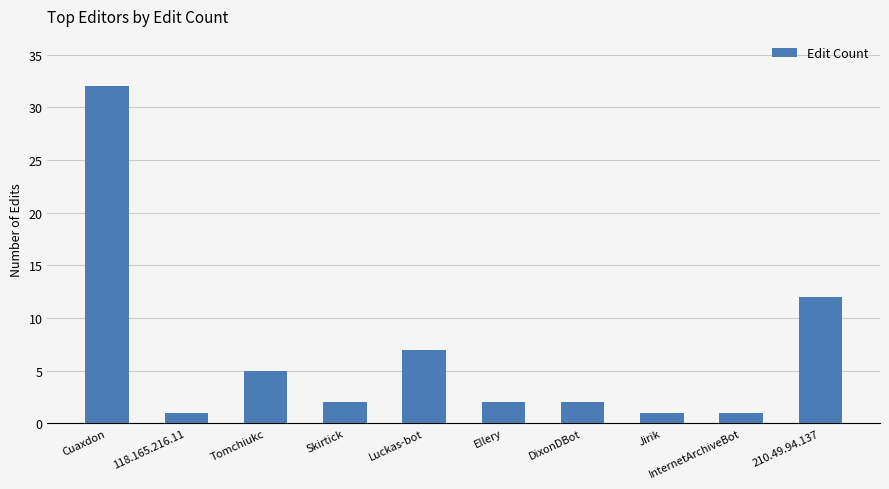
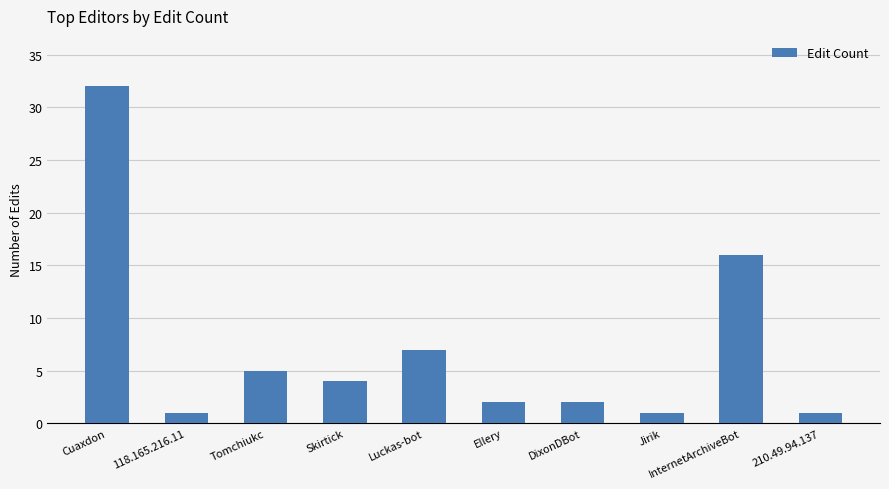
  {
    "Cuaxdon": 32,
    "118.165.216.11": 1,
    "Tomchiukc": 5,
-   "Skirtick": 2,
+   "Skirtick": 4,
    "Luckas-bot": 7,
    "Ellery": 2,
    "DixonDBot": 2,
    "Jirik": 1,
-   "InternetArchiveBot": 1,
-   "210.49.94.137": 12
+   "InternetArchiveBot": 16,
+   "210.49.94.137": 1
  }
